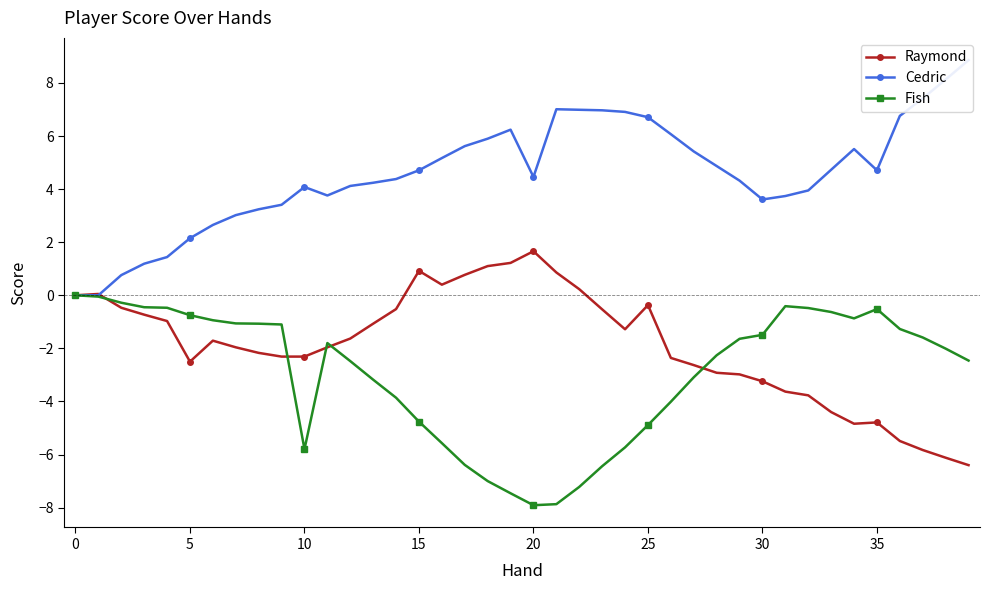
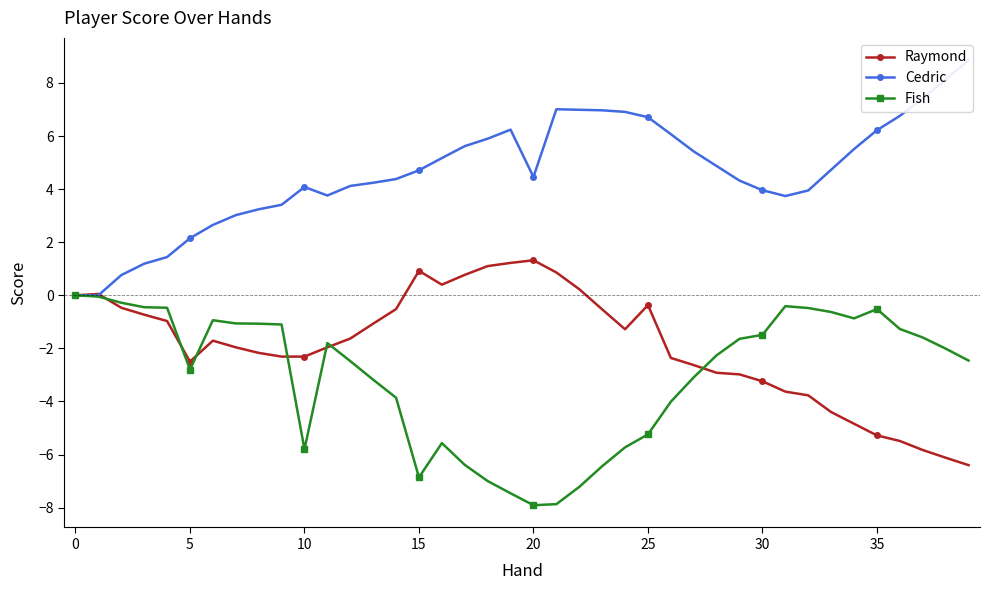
  {
    "Raymond": {
      "5": -2.5,
      "10": -2.3,
      "15": 0.9,
-     "20": 1.7,
+     "20": 1.3,
      "25": -0.4,
      "30": -3.2,
-     "35": -4.8
+     "35": -5.3
    },
    "Cedric": {
      "5": 2.2,
      "10": 4.1,
      "15": 4.7,
      "20": 4.5,
      "25": 6.7,
-     "30": 3.6,
-     "35": 4.7
+     "30": 4.0,
+     "35": 6.2
    },
    "Fish": {
-     "5": -0.8,
+     "5": -2.8,
      "10": -5.8,
-     "15": -4.8,
+     "15": -6.9,
      "20": -7.9,
-     "25": -4.9,
+     "25": -5.2,
      "30": -1.5,
      "35": -0.5
    }
  }
